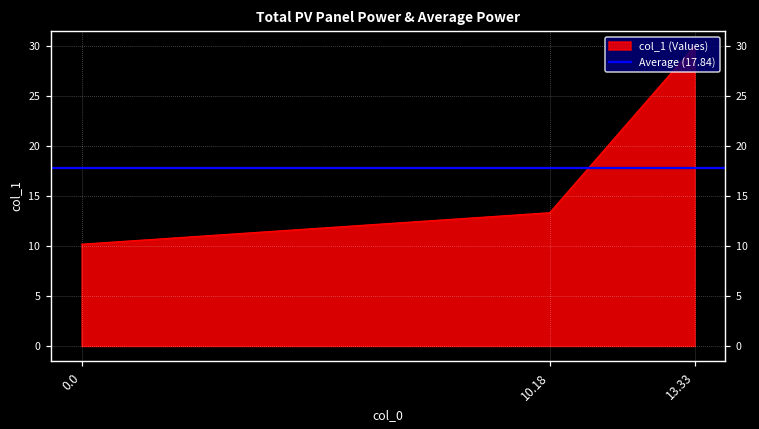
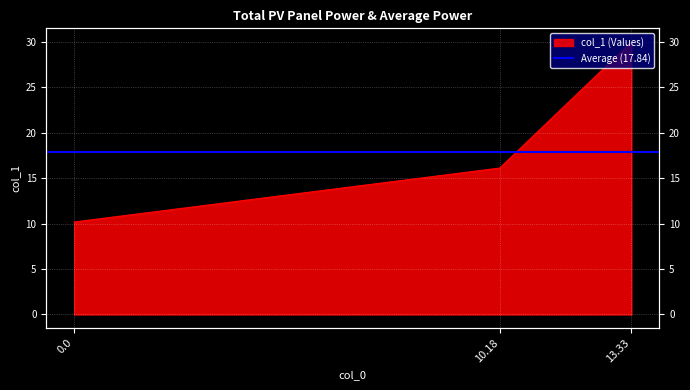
  {
    "0.0": 10,
-   "10.18": 13
+   "10.18": 16
  }
